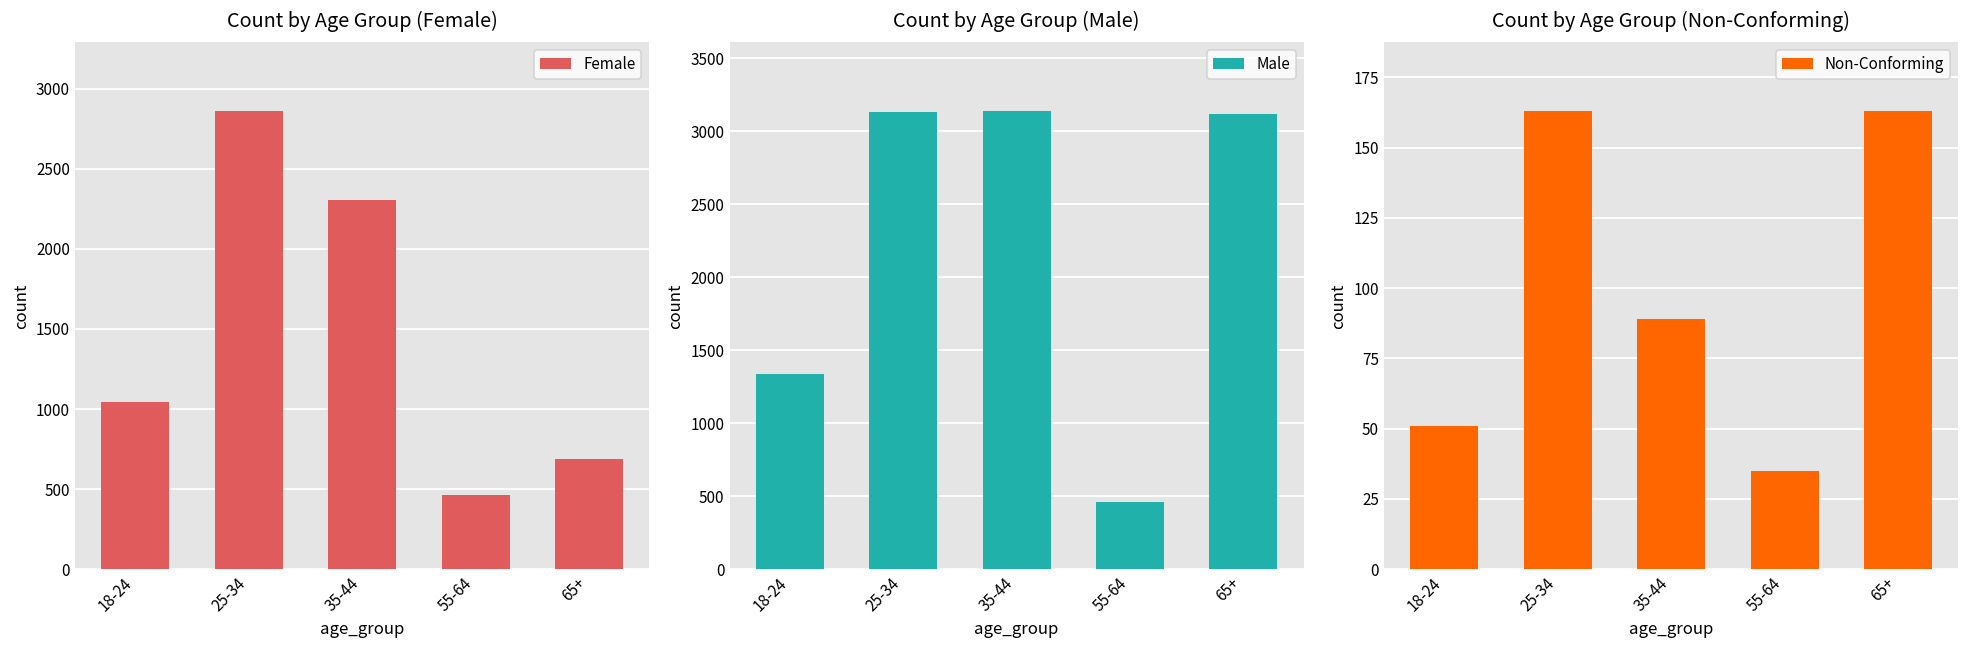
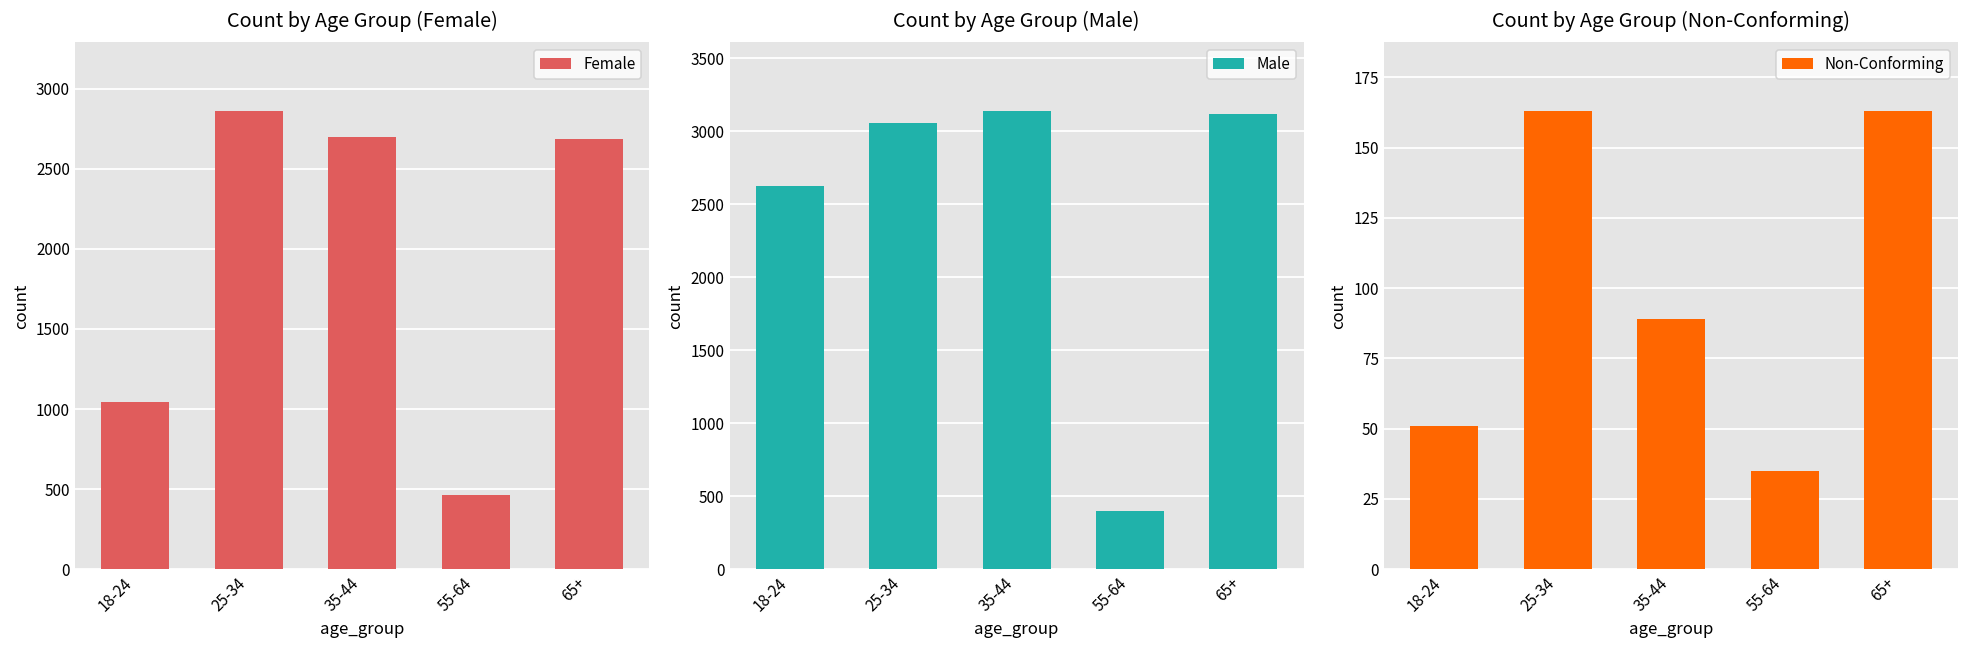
  {
    "Count by Age Group (Female)": {
      "18-24": 1040,
      "25-34": 2860,
-     "35-44": 2300,
+     "35-44": 2700,
      "55-64": 460,
-     "65+": 690
+     "65+": 2690
    },
    "Count by Age Group (Male)": {
-     "18-24": 1340,
-     "25-34": 3130,
+     "18-24": 2630,
+     "25-34": 3060,
      "35-44": 3140,
-     "55-64": 460,
+     "55-64": 400,
      "65+": 3120
    },
    "Count by Age Group (Non-Conforming)": {
      "18-24": 51,
      "25-34": 163,
      "35-44": 89,
      "55-64": 35,
      "65+": 163
    }
  }
